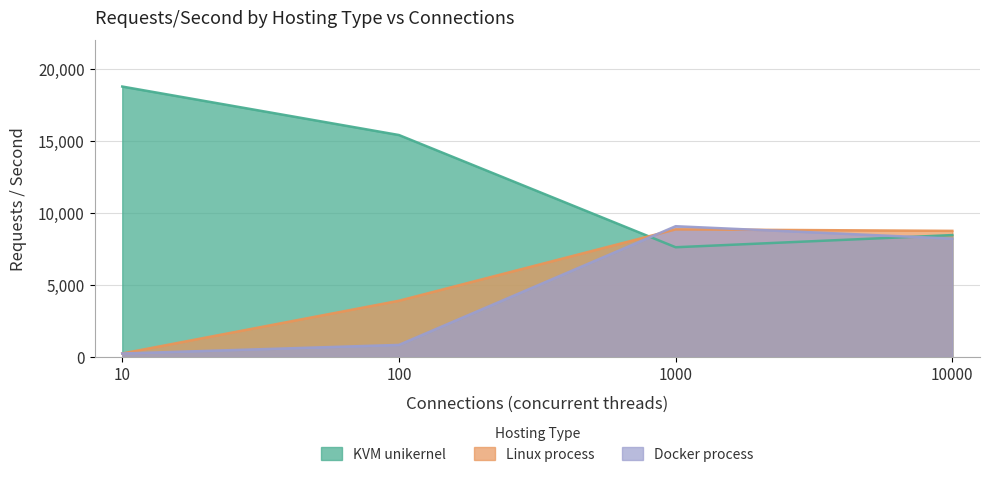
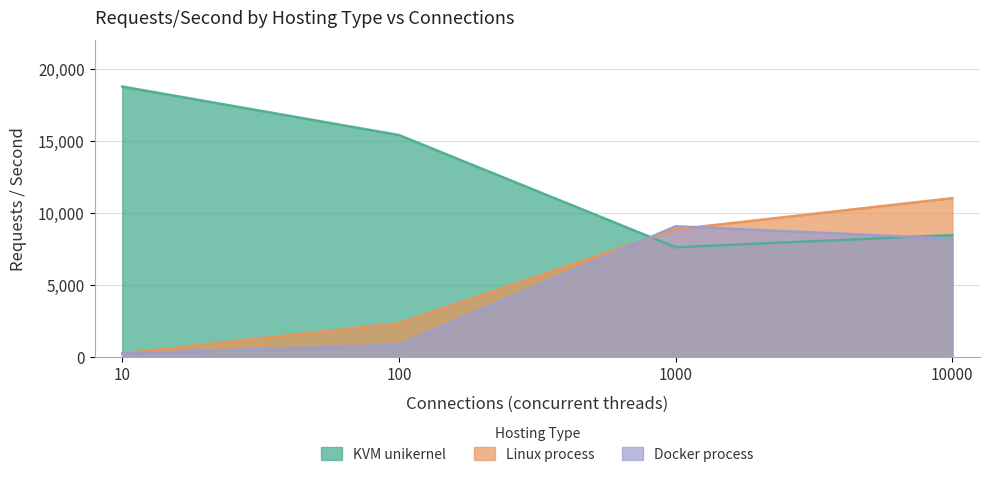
  {
    "KVM unikernel": {
      "10": "18,800",
      "100": "15,400",
      "1000": "7,600",
      "10000": "8,500"
    },
    "Linux process": {
-     "100": "3,900",
+     "100": "2,300",
      "1000": "8,900",
-     "10000": "8,700"
+     "10000": "11,000"
    },
    "Docker process": {
      "100": "800",
      "1000": "9,100",
      "10000": "8,200"
    }
  }
